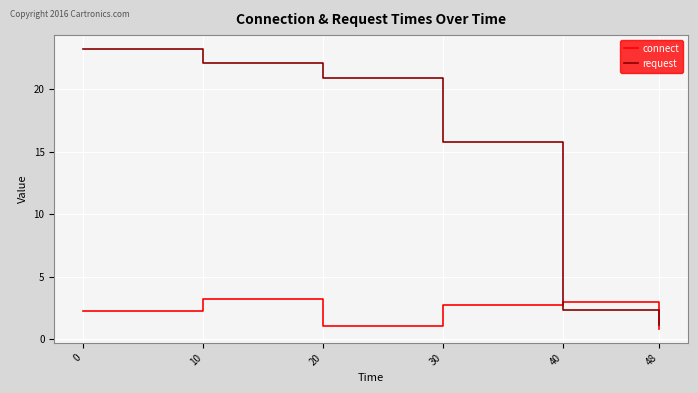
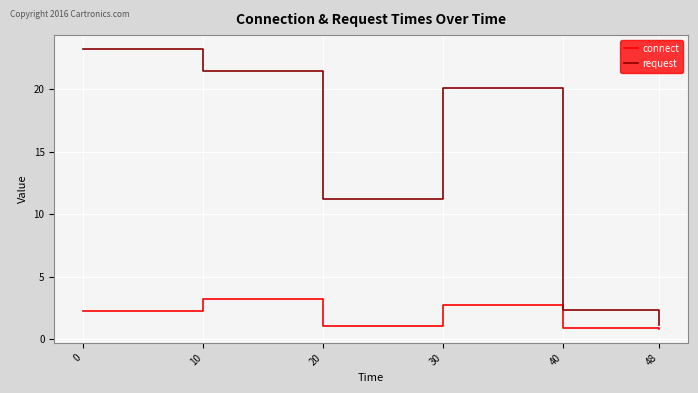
  {
    "connect": {
      "0": 2.3,
      "10": 3.2,
      "20": 1.1,
      "30": 2.7,
-     "40": 3.0,
+     "40": 0.9,
      "48": 0.8
    },
    "request": {
      "0": 23.2,
-     "10": 22.1,
-     "20": 20.9,
-     "30": 15.8,
+     "10": 21.5,
+     "20": 11.2,
+     "30": 20.1,
      "40": 2.3,
      "48": 1.2
    }
  }
